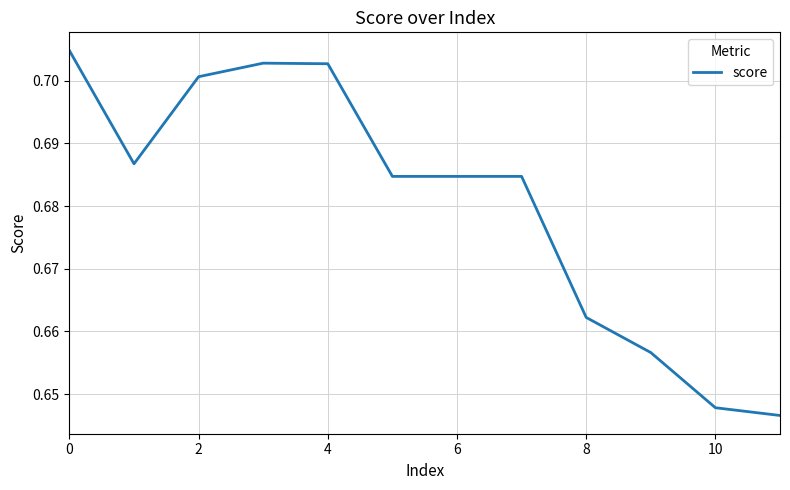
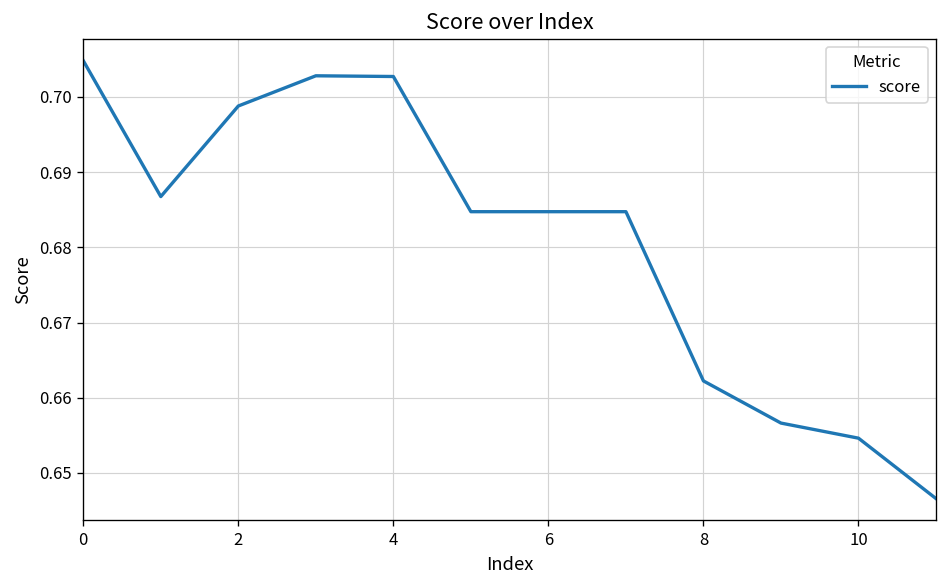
  {
    "0": 0.705,
-   "2": 0.701,
+   "2": 0.699,
    "4": 0.703,
    "6": 0.685,
    "8": 0.662,
-   "10": 0.648
+   "10": 0.655
  }
